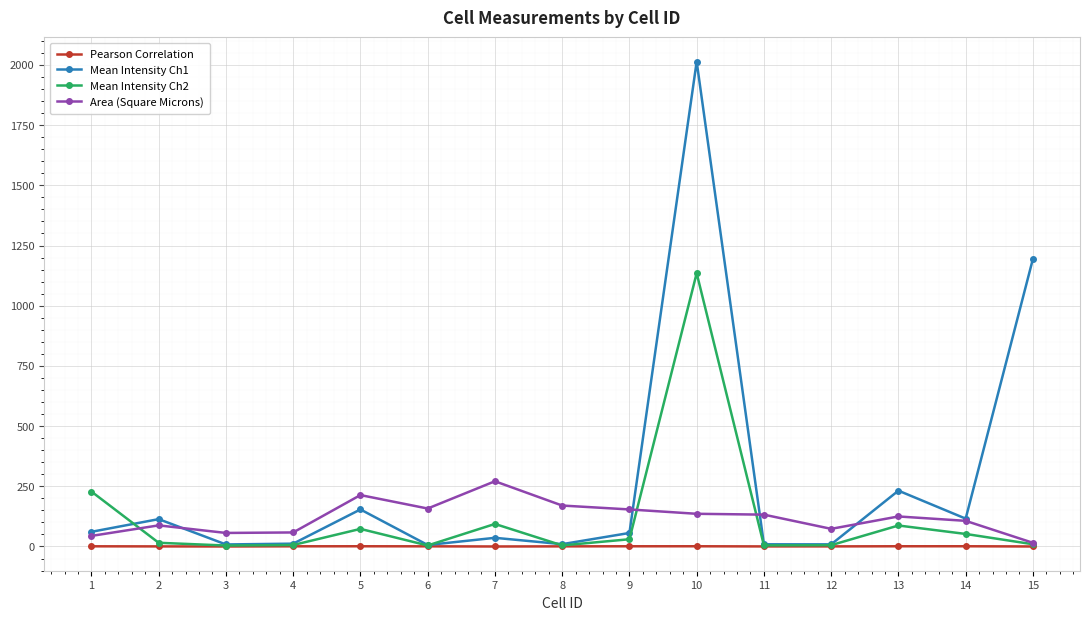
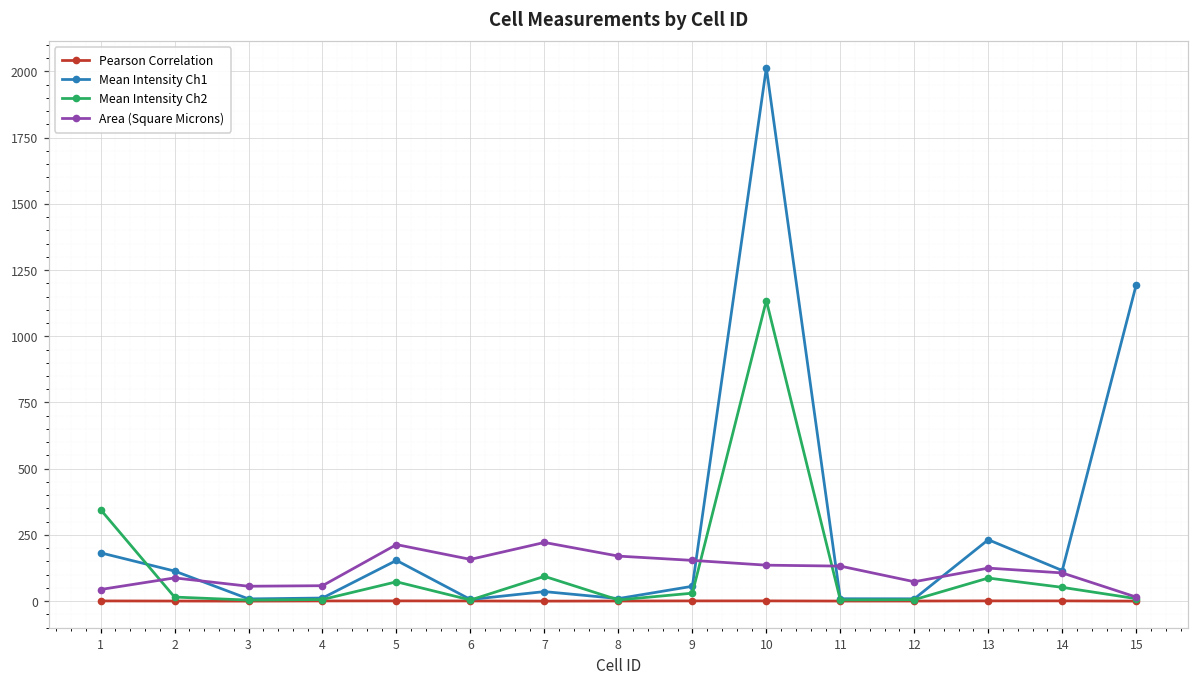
  {
    "Pearson Correlation": {
      "1": 0,
      "2": 0,
      "5": 0,
      "7": 0,
      "9": 0,
      "10": 0,
      "13": 0,
      "14": 0
    },
    "Mean Intensity Ch1": {
-     "1": 60,
+     "1": 180,
      "2": 110,
      "5": 150,
      "7": 40,
      "9": 60,
      "10": 2010,
      "13": 230,
      "15": 1190
    },
    "Mean Intensity Ch2": {
-     "1": 230,
+     "1": 350,
      "2": 20,
      "5": 70,
      "7": 90,
      "9": 30,
      "10": 1140,
      "13": 90,
      "14": 50
    },
    "Area (Square Microns)": {
      "1": 40,
      "2": 90,
      "3": 60,
      "4": 60,
      "5": 210,
      "6": 160,
-     "7": 270,
+     "7": 220,
      "8": 170,
      "9": 150,
      "10": 140,
      "11": 130,
      "12": 70,
      "13": 120
    }
  }
